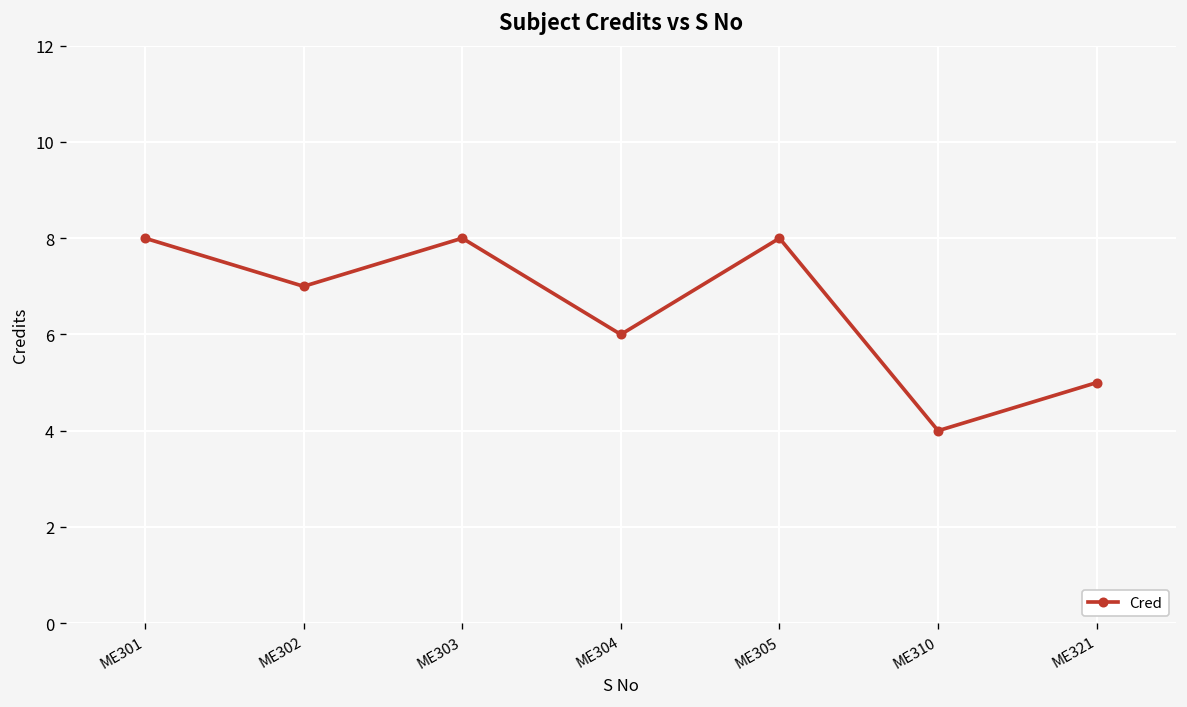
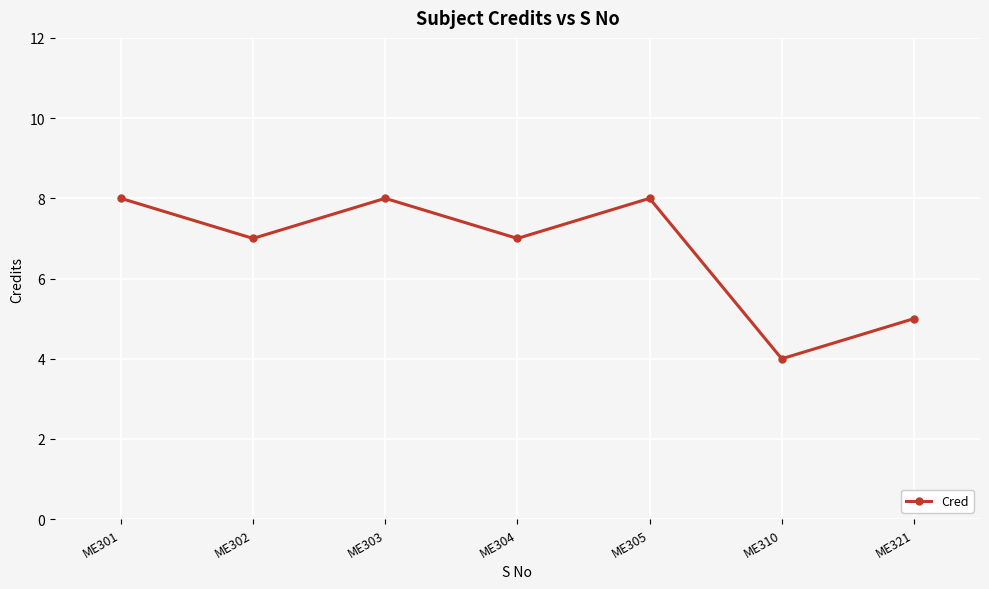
  {
    "ME301": 8,
    "ME302": 7,
    "ME303": 8,
-   "ME304": 6,
+   "ME304": 7,
    "ME305": 8,
    "ME310": 4,
    "ME321": 5
  }
